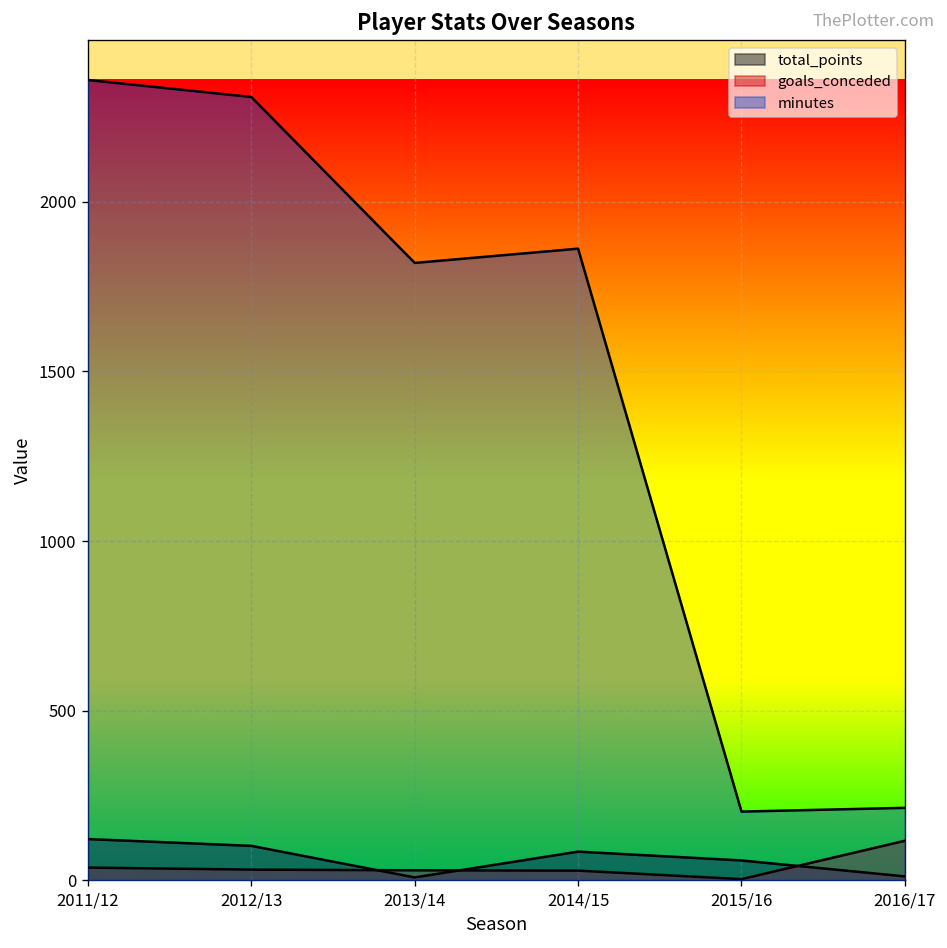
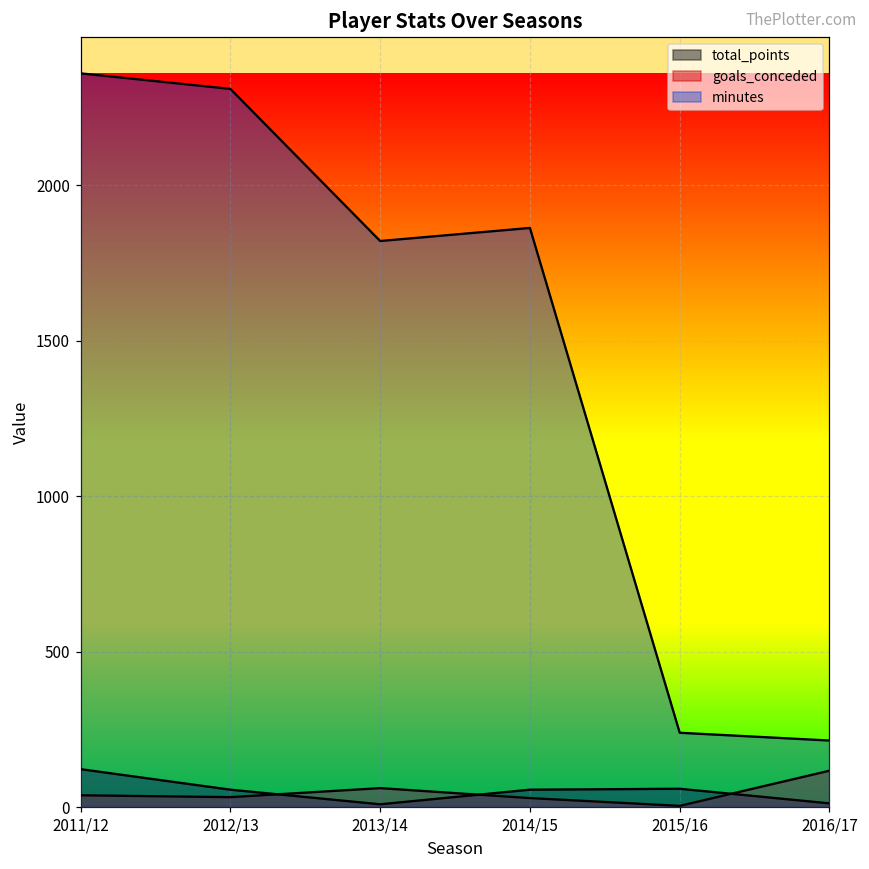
  {
    "total_points": {
      "2011/12": 120,
-     "2012/13": 100,
+     "2012/13": 60,
      "2013/14": 10,
-     "2014/15": 90,
+     "2014/15": 60,
      "2015/16": 60,
      "2016/17": 10
    },
    "goals_conceded": {
      "2011/12": 40,
      "2012/13": 30,
-     "2013/14": 30,
+     "2013/14": 60,
      "2014/15": 30,
      "2015/16": 0,
      "2016/17": 120
    },
    "minutes": {
      "2011/12": 2360,
      "2012/13": 2310,
      "2013/14": 1820,
      "2014/15": 1860,
-     "2015/16": 200,
+     "2015/16": 240,
      "2016/17": 210
    }
  }
